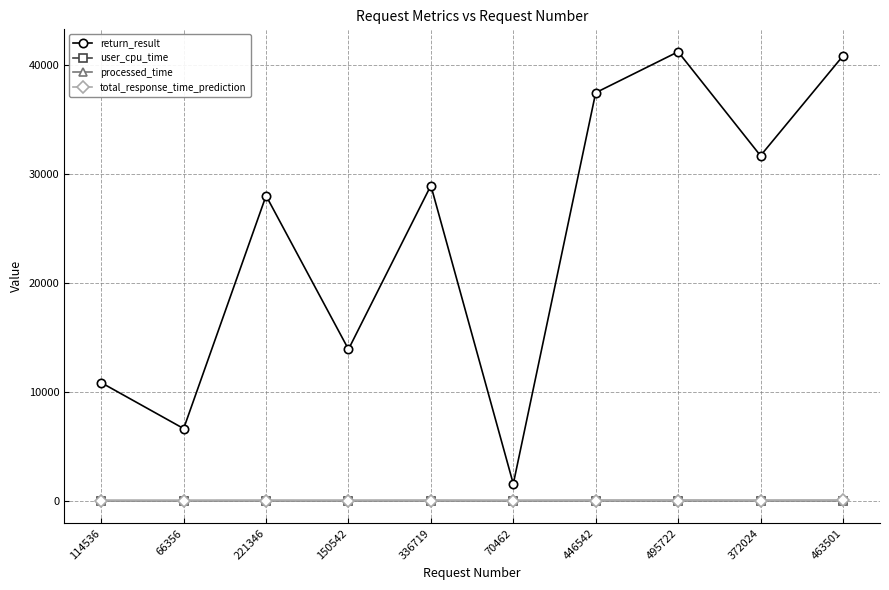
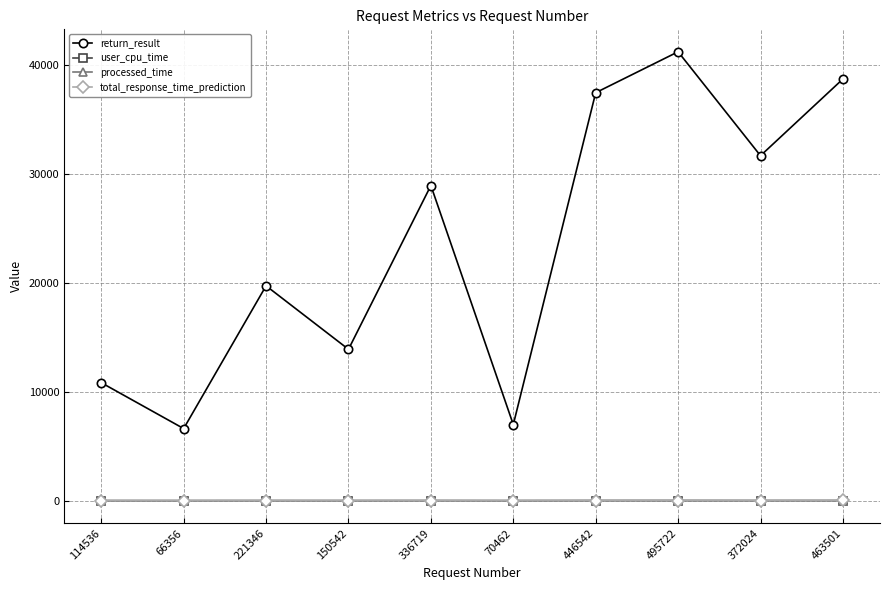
  {
    "return_result": {
      "114536": 10800,
      "66356": 6600,
-     "221346": 28000,
+     "221346": 19700,
      "150542": 13900,
      "336719": 28900,
-     "70462": 1500,
+     "70462": 7000,
      "446542": 37500,
      "495722": 41200,
      "372024": 31700,
-     "463501": 40800
+     "463501": 38700
    }
  }
